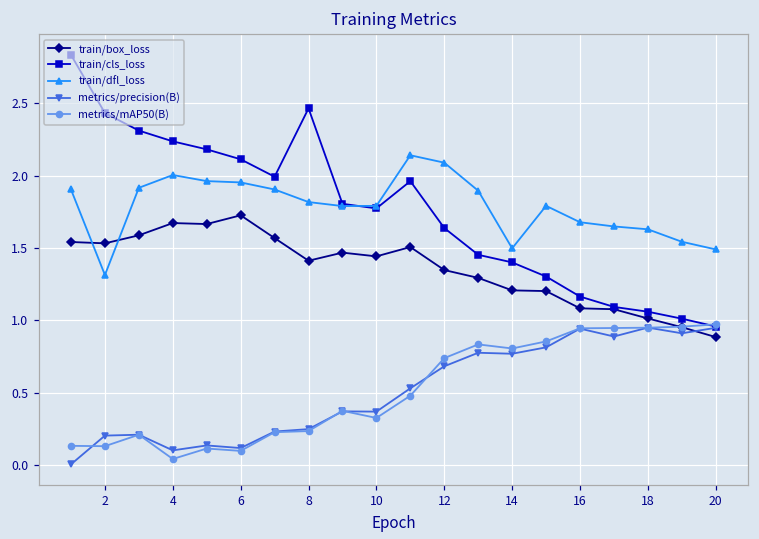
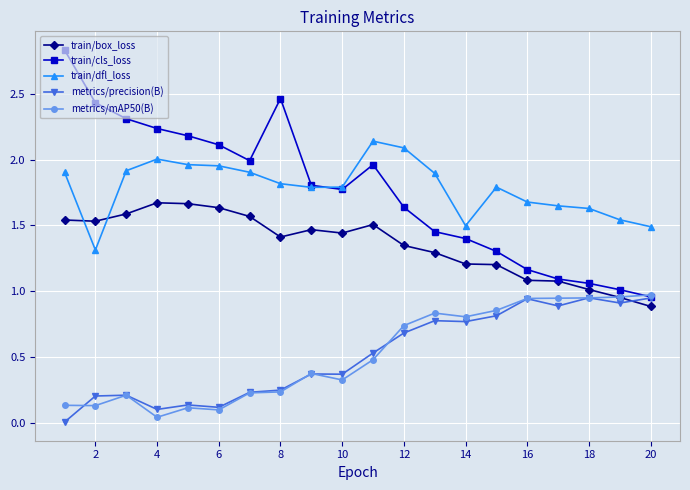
  {
    "train/box_loss": {
      "2": 1.53,
      "4": 1.67,
-     "6": 1.73,
+     "6": 1.64,
      "8": 1.41,
      "10": 1.44,
      "12": 1.35,
      "14": 1.21,
      "16": 1.08,
      "18": 1.01,
      "20": 0.88
    },
    "train/cls_loss": {
      "4": 2.24,
      "6": 2.11,
      "8": 2.47,
      "12": 1.64,
      "14": 1.40,
      "16": 1.16,
      "18": 1.06
    },
    "train/dfl_loss": {
      "2": 1.31,
      "4": 2.01,
      "6": 1.95,
      "8": 1.82,
      "12": 2.09,
      "14": 1.50,
      "16": 1.68,
      "18": 1.63,
      "20": 1.49
    }
  }
